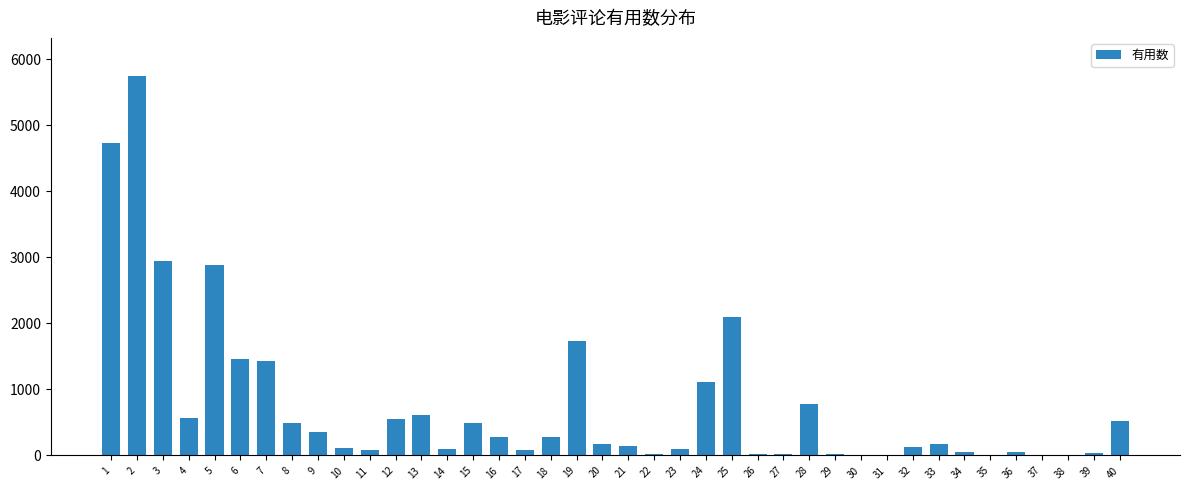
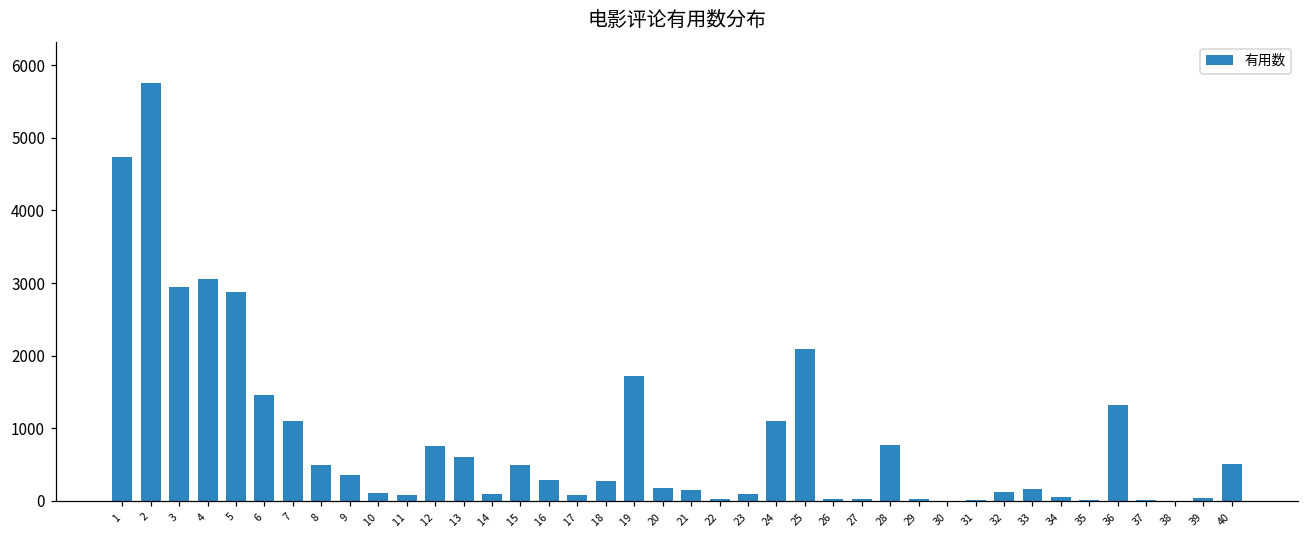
  {
    "1": 4700,
    "2": 5700,
    "3": 3000,
-   "4": 600,
+   "4": 3100,
    "5": 2900,
    "6": 1500,
-   "7": 1400,
+   "7": 1100,
    "8": 500,
    "9": 400,
    "10": 100,
    "11": 100,
-   "12": 500,
+   "12": 800,
    "13": 600,
    "14": 100,
    "15": 500,
    "16": 300,
    "17": 100,
    "18": 300,
    "19": 1700,
    "20": 200,
    "21": 100,
    "23": 100,
    "24": 1100,
    "25": 2100,
    "28": 800,
    "32": 100,
    "33": 200,
    "34": 0,
-   "36": 100,
+   "36": 1300,
    "40": 500
  }
